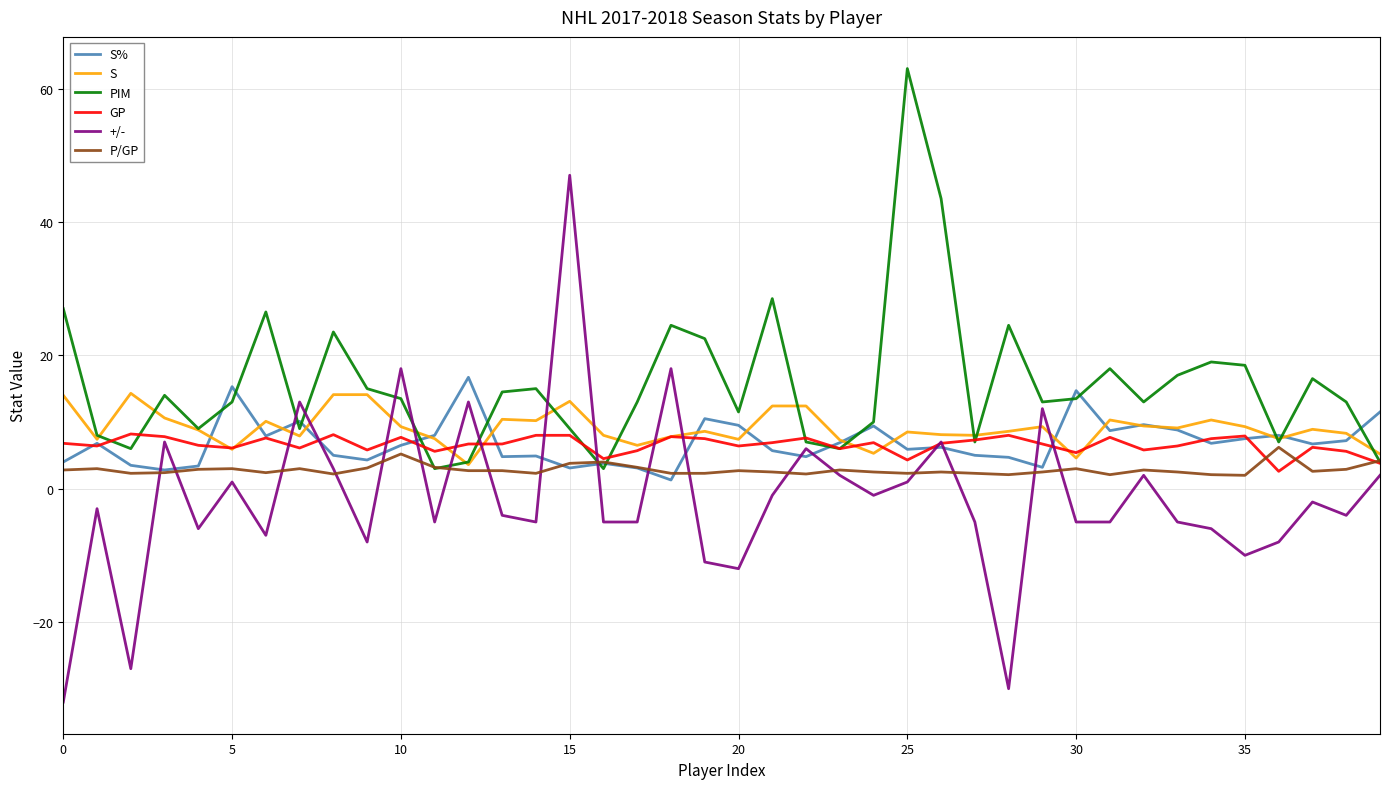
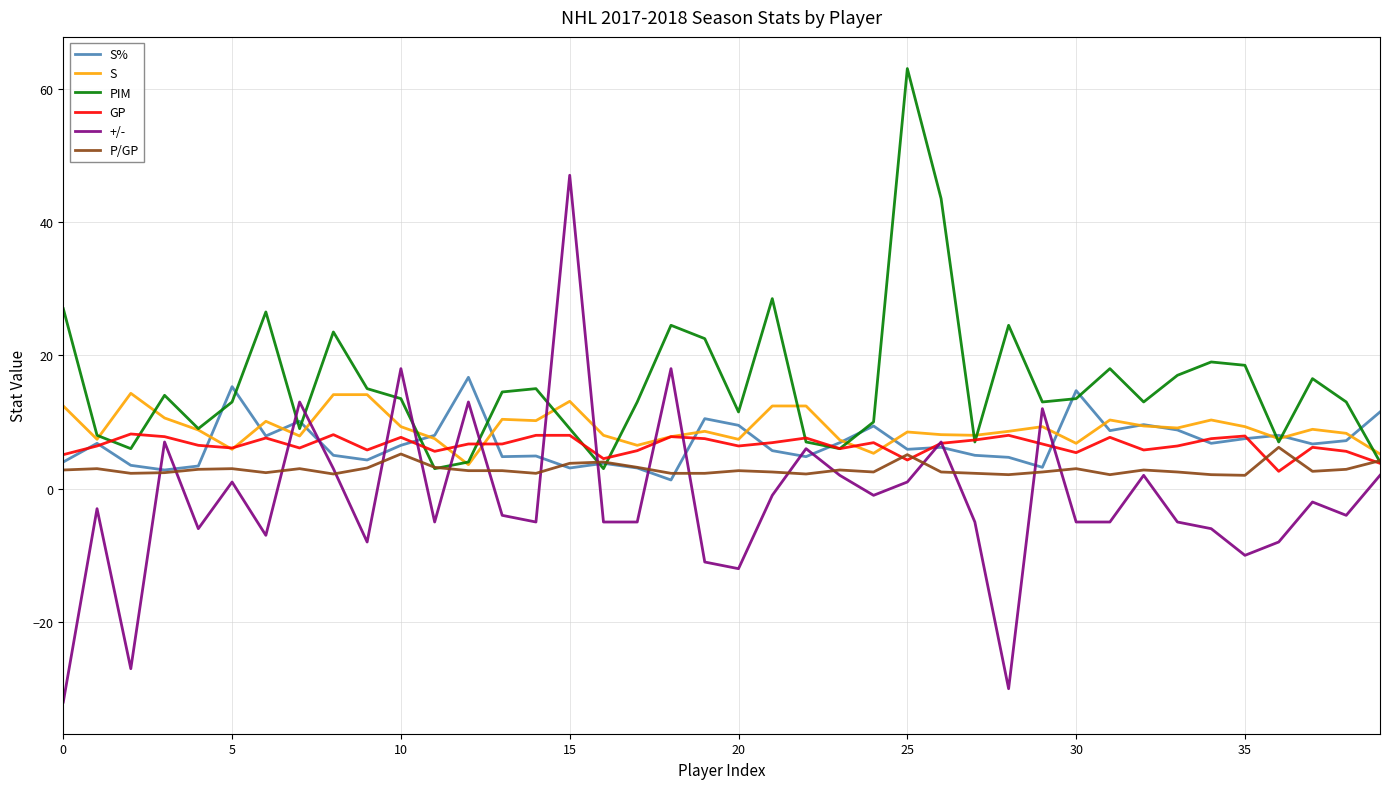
  {
    "S%": {
      "0": 4,
      "5": 15,
      "10": 7,
      "15": 3,
      "20": 10,
      "25": 6,
      "30": 15,
      "35": 8
    },
    "S": {
-     "0": 14,
+     "0": 12,
      "10": 9,
      "15": 13,
      "20": 7,
      "25": 9,
-     "30": 5,
+     "30": 7,
      "35": 9
    },
    "PIM": {
      "0": 27,
      "5": 13,
      "10": 14,
      "15": 9,
      "20": 12,
      "25": 63,
      "30": 14,
      "35": 19
    },
    "GP": {
-     "0": 7,
+     "0": 5,
      "10": 8,
      "15": 8,
      "20": 6,
      "25": 4,
      "30": 5,
      "35": 8
    },
    "+/-": {
      "0": -32,
      "5": 1,
      "10": 18,
      "15": 47,
      "20": -12,
      "25": 1,
      "30": -5,
      "35": -10
    },
    "P/GP": {
      "0": 3,
      "5": 3,
      "10": 5,
      "15": 4,
      "20": 3,
-     "25": 2,
+     "25": 5,
      "30": 3,
      "35": 2
    }
  }
